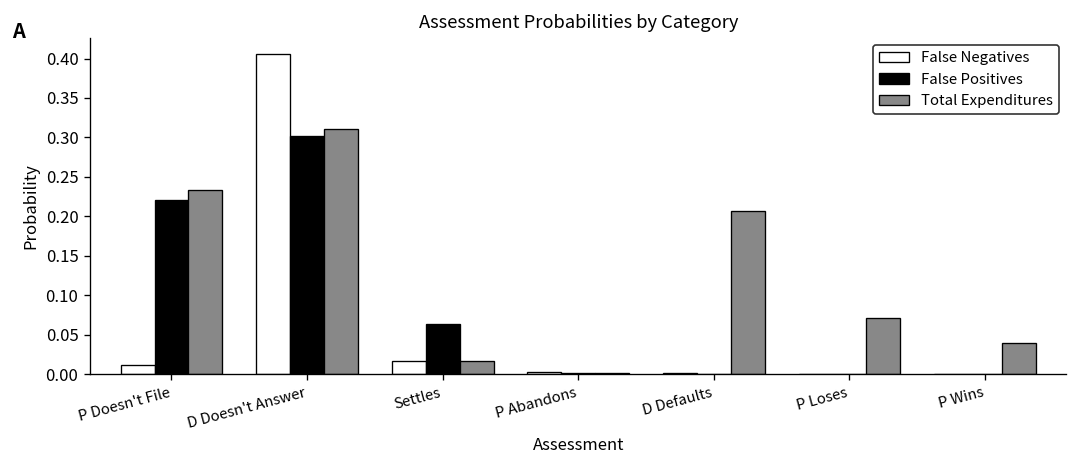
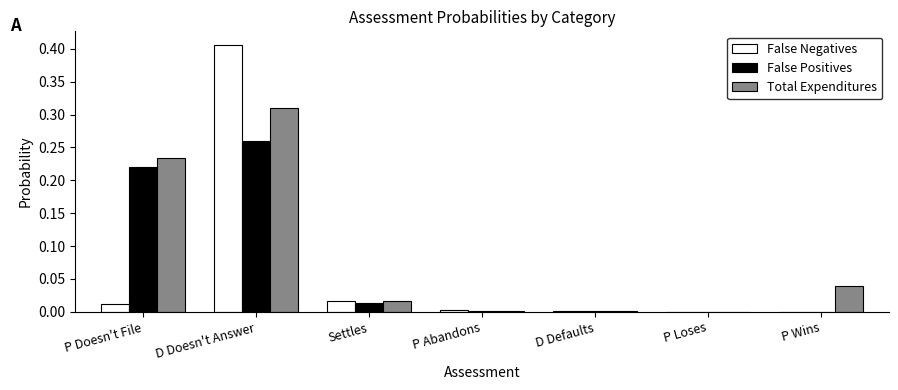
  {
    "False Negatives": {
      "P Doesn't File": 0.01,
      "D Doesn't Answer": 0.41,
      "Settles": 0.02
    },
    "False Positives": {
      "P Doesn't File": 0.22,
-     "D Doesn't Answer": 0.30,
-     "Settles": 0.06
+     "D Doesn't Answer": 0.26,
+     "Settles": 0.01
    },
    "Total Expenditures": {
      "P Doesn't File": 0.23,
      "D Doesn't Answer": 0.31,
      "Settles": 0.02,
-     "D Defaults": 0.21,
-     "P Loses": 0.07,
+     "D Defaults": 0.00,
+     "P Loses": 0.00,
      "P Wins": 0.04
    }
  }
